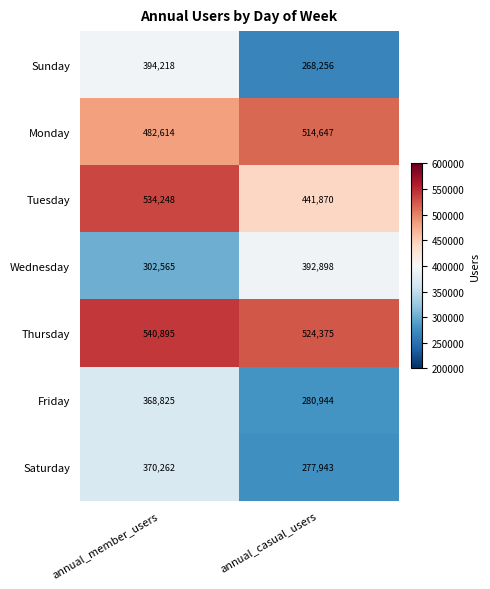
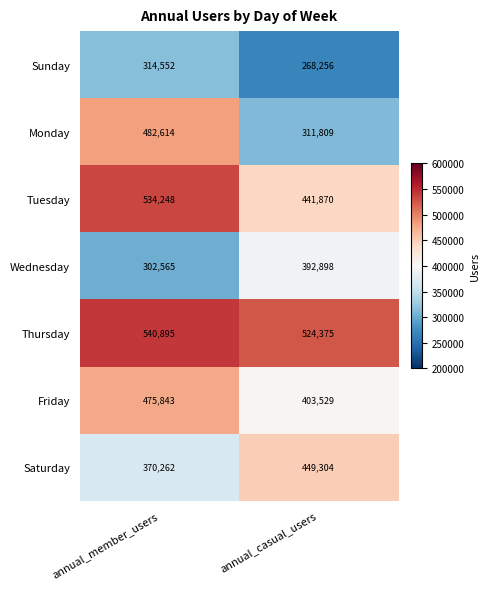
  {
    "Sunday": {
-     "annual_member_users": "394,218",
+     "annual_member_users": "314,552",
      "annual_casual_users": "268,256"
    },
    "Monday": {
      "annual_member_users": "482,614",
-     "annual_casual_users": "514,647"
+     "annual_casual_users": "311,809"
    },
    "Tuesday": {
      "annual_member_users": "534,248",
      "annual_casual_users": "441,870"
    },
    "Wednesday": {
      "annual_member_users": "302,565",
      "annual_casual_users": "392,898"
    },
    "Thursday": {
      "annual_member_users": "540,895",
      "annual_casual_users": "524,375"
    },
    "Friday": {
-     "annual_member_users": "368,825",
-     "annual_casual_users": "280,944"
+     "annual_member_users": "475,843",
+     "annual_casual_users": "403,529"
    },
    "Saturday": {
      "annual_member_users": "370,262",
-     "annual_casual_users": "277,943"
+     "annual_casual_users": "449,304"
    }
  }
